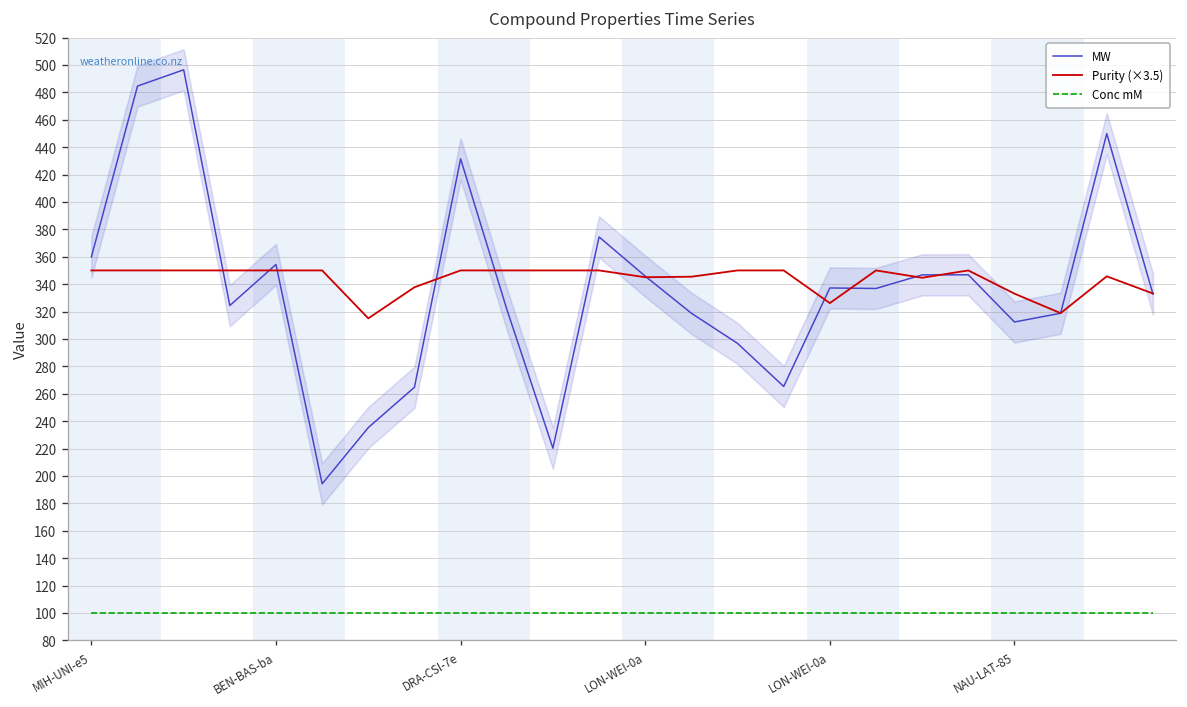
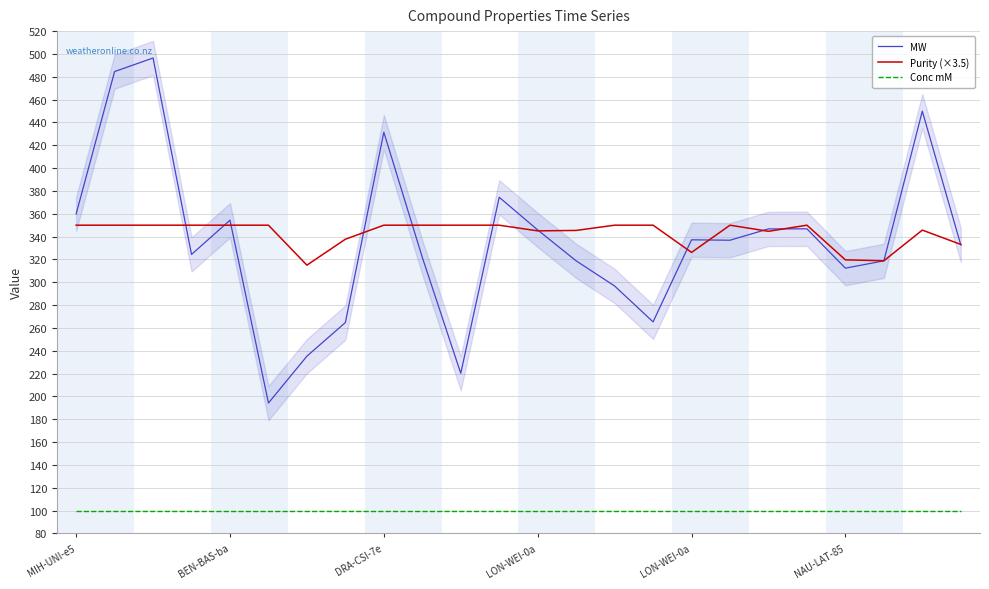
  {
    "Purity (×3.5)": {
      "MIH-UNI-e5": 350,
      "BEN-BAS-ba": 350,
      "DRA-CSI-7e": 350,
-     "NAU-LAT-85": 333
+     "NAU-LAT-85": 320
    },
    "Conc mM": {
      "MIH-UNI-e5": 100,
      "BEN-BAS-ba": 100,
      "DRA-CSI-7e": 100,
      "NAU-LAT-85": 100
    }
  }
